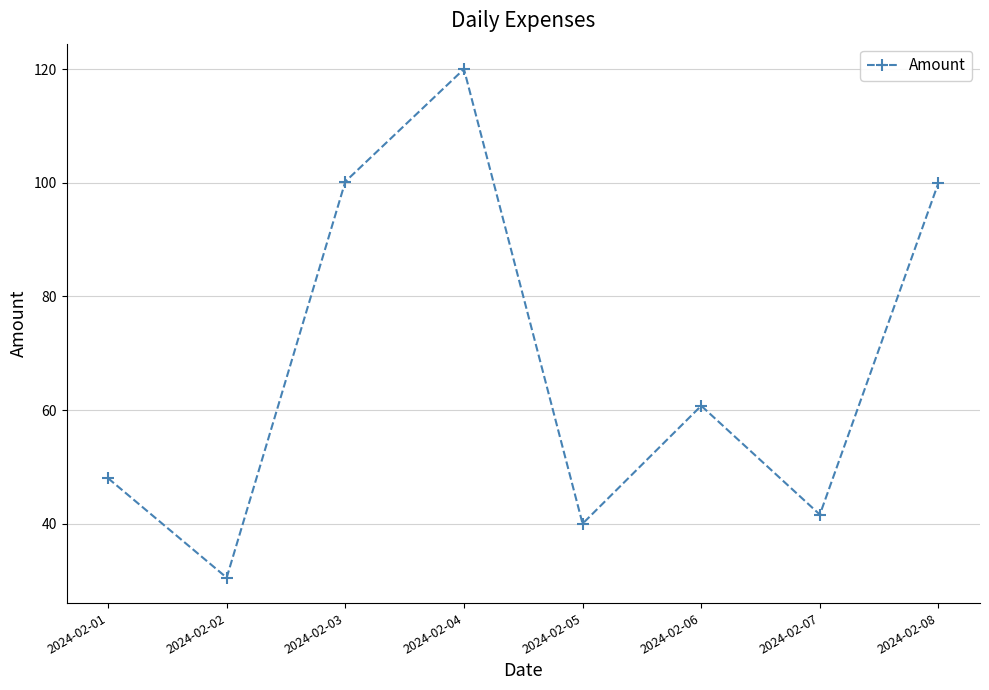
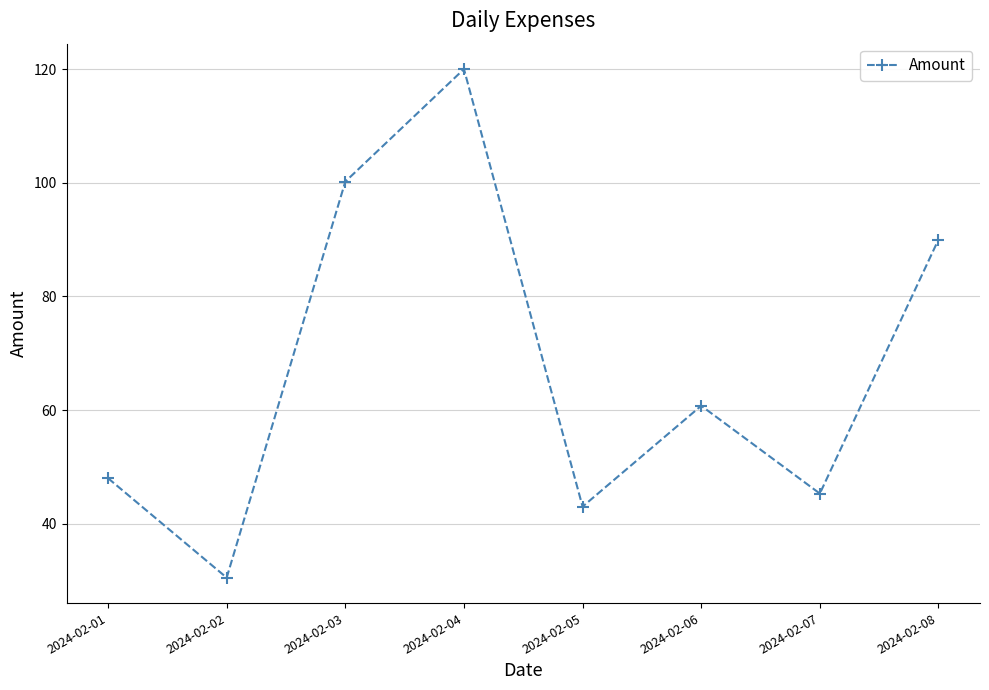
  {
    "2024-02-01": 48,
    "2024-02-02": 31,
    "2024-02-03": 100,
    "2024-02-04": 120,
-   "2024-02-05": 40,
+   "2024-02-05": 43,
    "2024-02-06": 61,
-   "2024-02-07": 42,
-   "2024-02-08": 100
+   "2024-02-07": 45,
+   "2024-02-08": 90
  }
